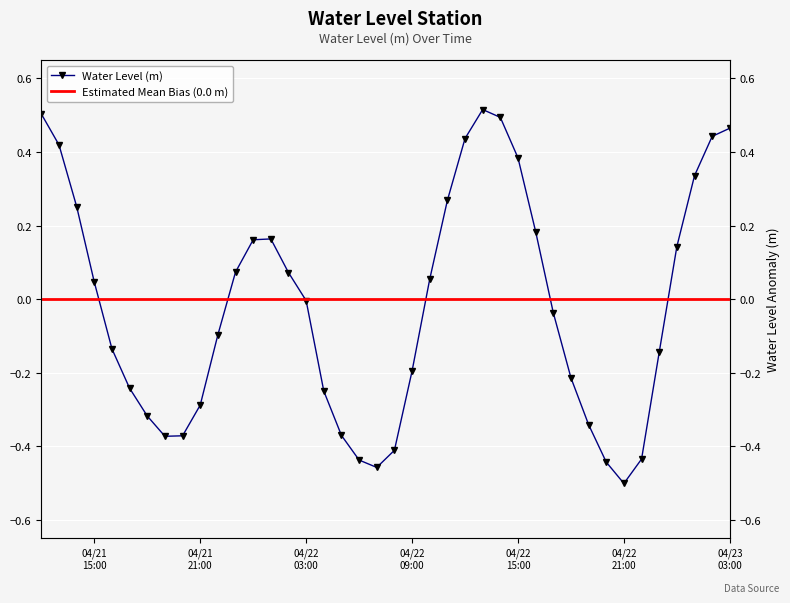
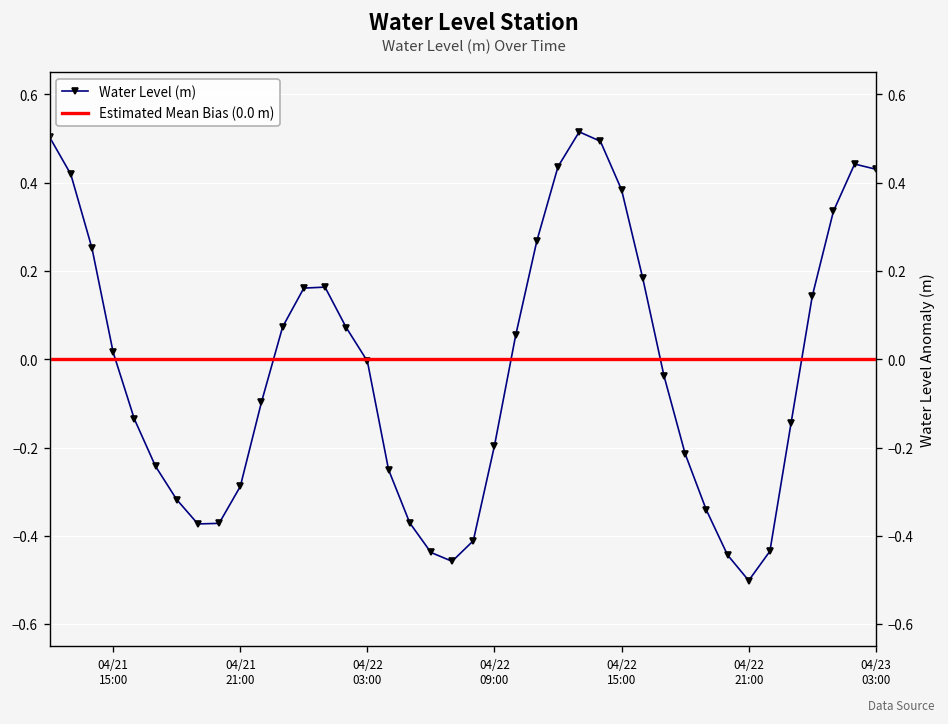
  {
-   "04/21 15:00": 0.05,
+   "04/21 15:00": 0.02,
    "04/21 21:00": -0.29,
    "04/22 03:00": 0.00,
    "04/22 09:00": -0.20,
    "04/22 15:00": 0.38,
    "04/22 21:00": -0.50,
-   "04/23 03:00": 0.46
+   "04/23 03:00": 0.43
  }
